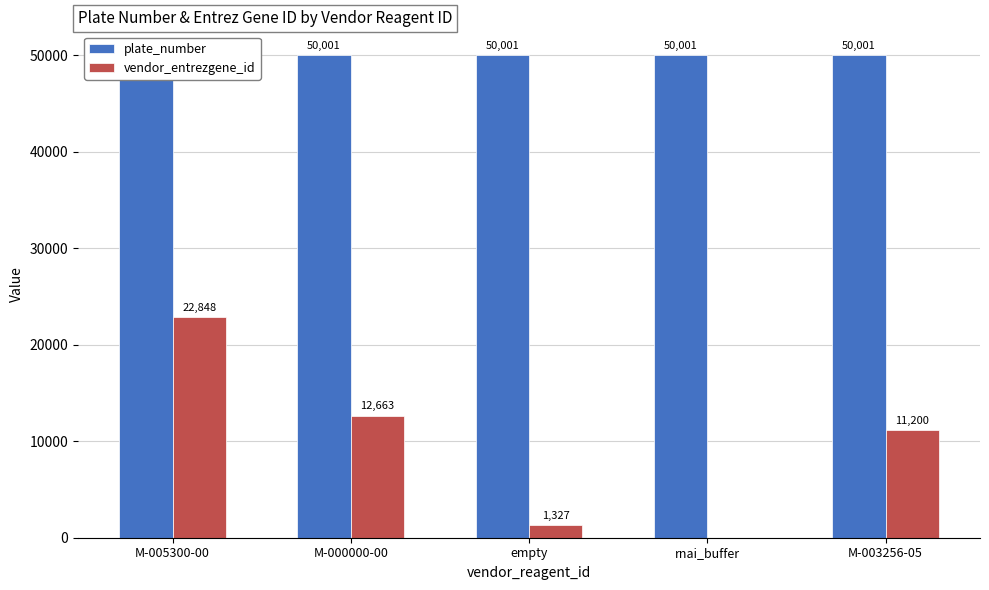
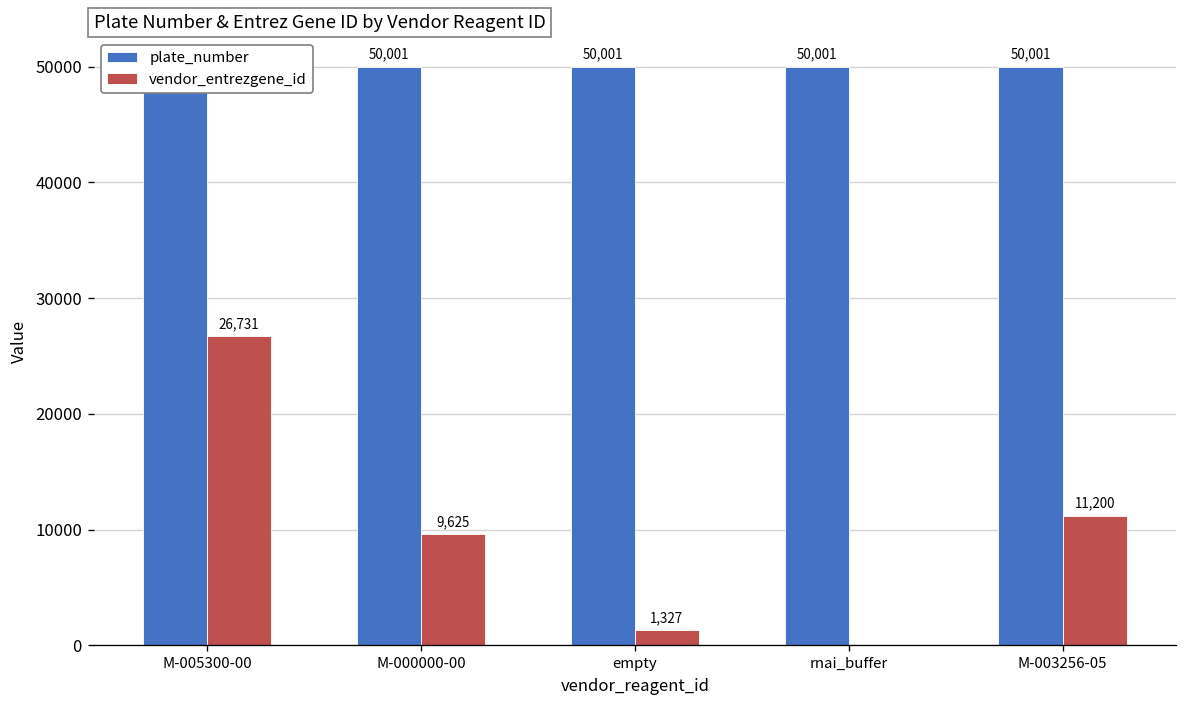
  {
    "plate_number": {
      "M-000000-00": "50,001",
      "empty": "50,001",
      "rnai_buffer": "50,001",
      "M-003256-05": "50,001"
    },
    "vendor_entrezgene_id": {
-     "M-005300-00": "22,848",
-     "M-000000-00": "12,663",
+     "M-005300-00": "26,731",
+     "M-000000-00": "9,625",
      "empty": "1,327",
      "M-003256-05": "11,200"
    }
  }
